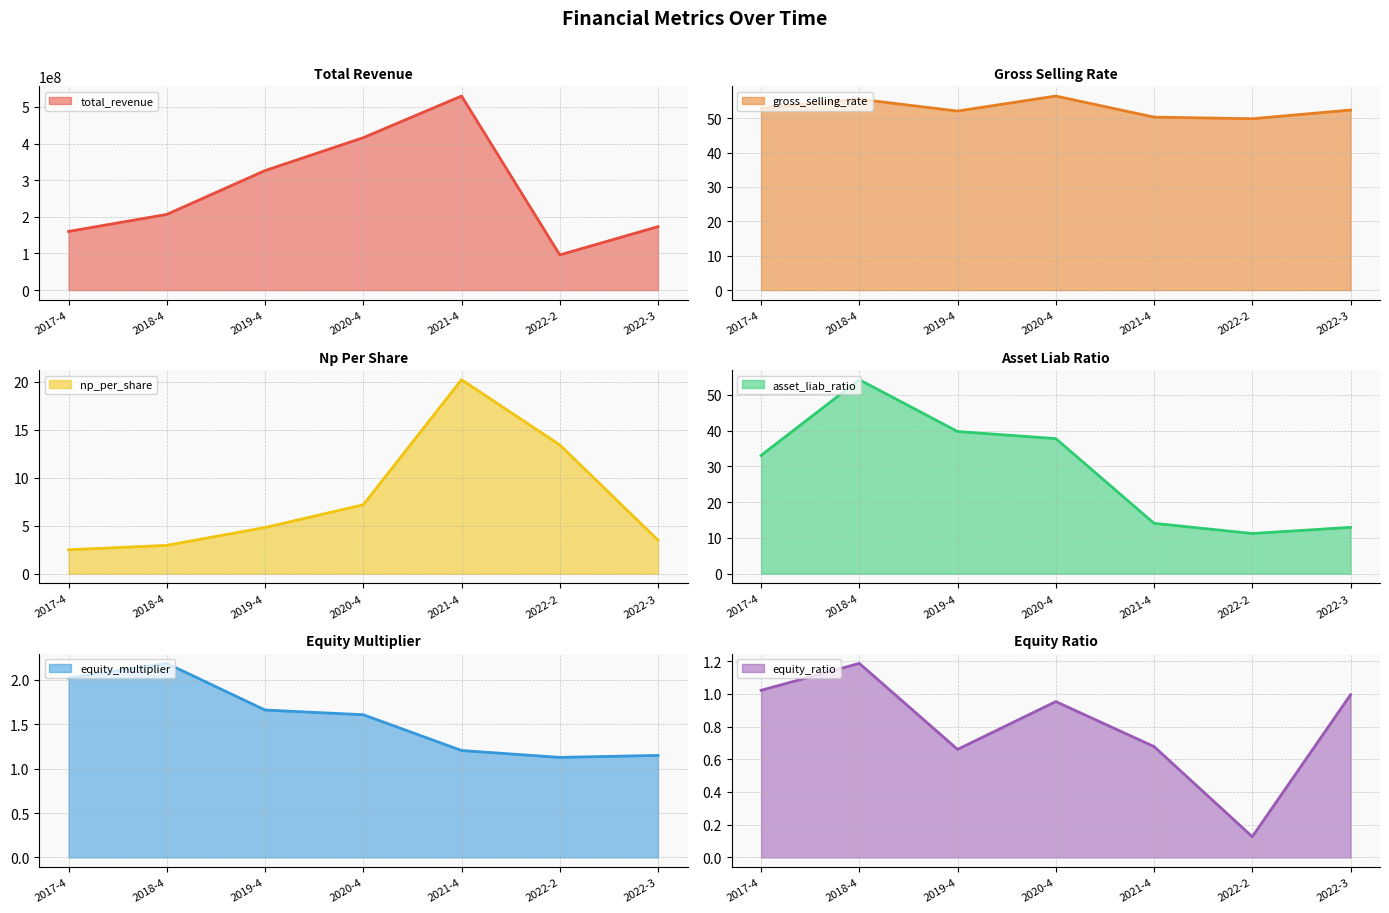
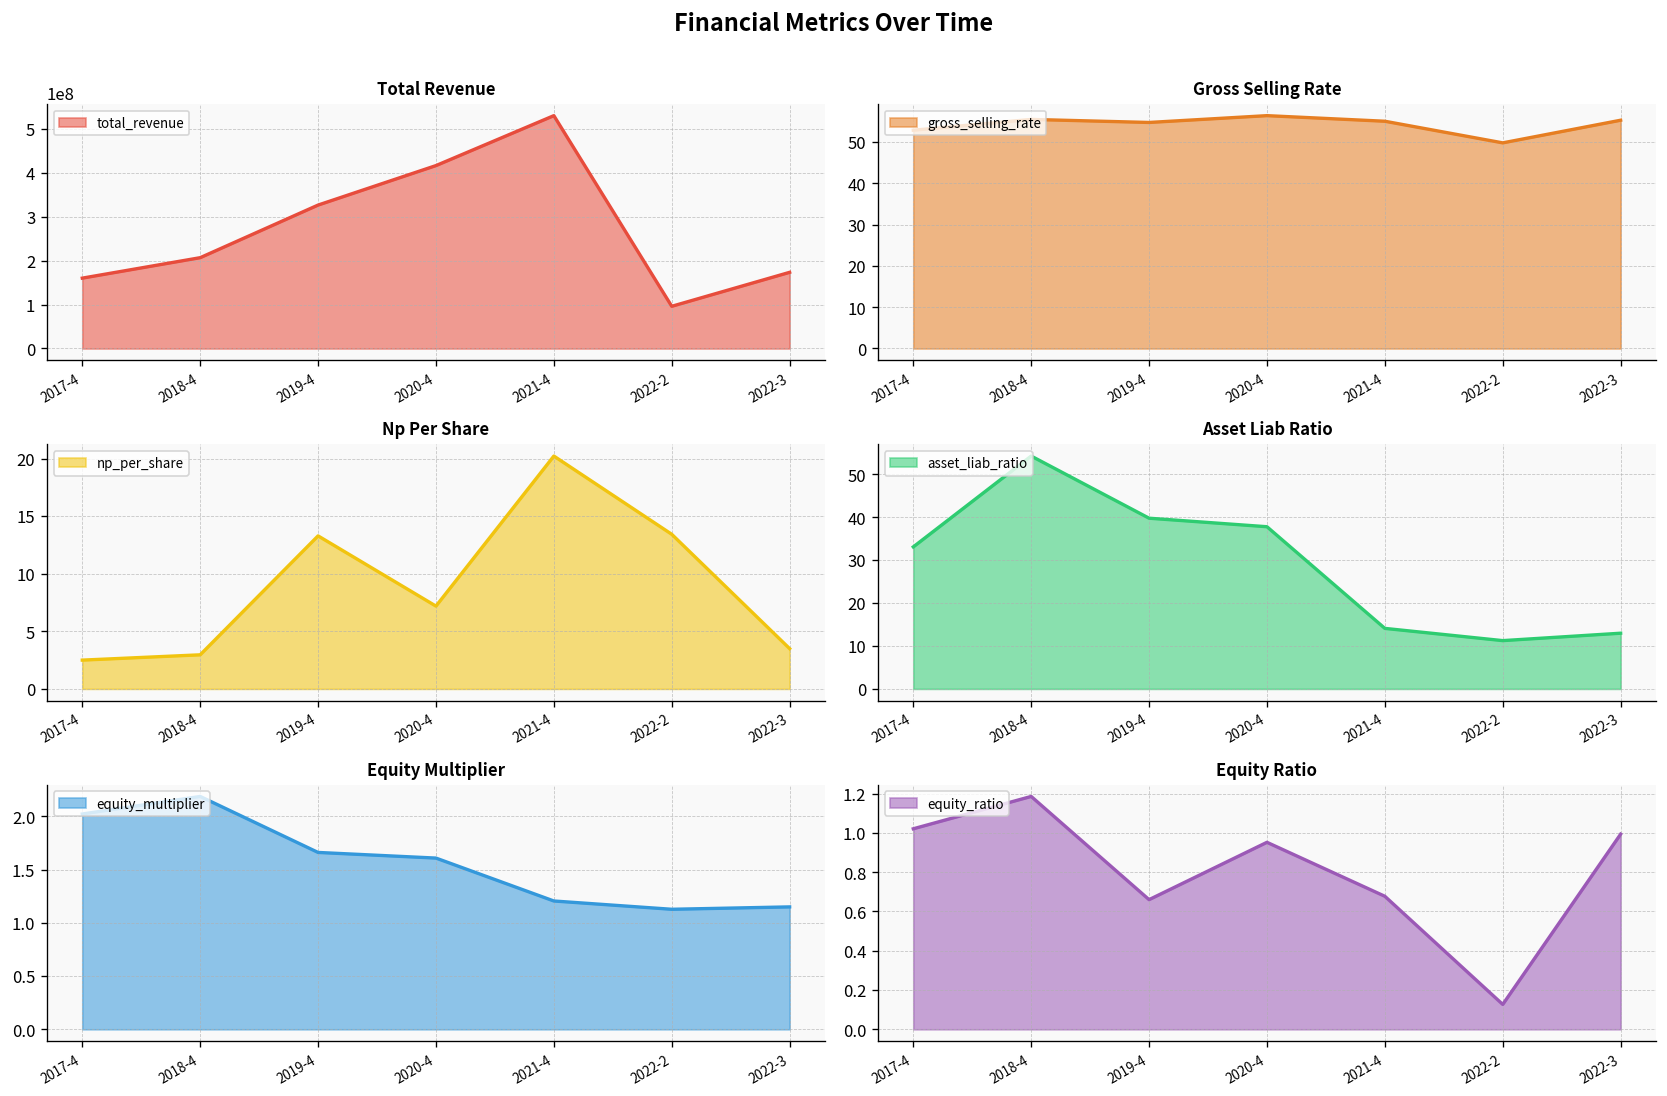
  {
    "Total Revenue": {
      "2017-4": 160000000,
      "2018-4": 210000000,
      "2019-4": 330000000,
      "2020-4": 420000000,
      "2021-4": 530000000,
      "2022-2": 100000000,
      "2022-3": 170000000
    },
    "Gross Selling Rate": {
-     "2019-4": 52,
+     "2019-4": 55,
      "2020-4": 56,
-     "2021-4": 50,
+     "2021-4": 55,
      "2022-2": 50,
-     "2022-3": 52
+     "2022-3": 55
    },
    "Np Per Share": {
      "2017-4": 3,
      "2018-4": 3,
-     "2019-4": 5,
+     "2019-4": 13,
      "2020-4": 7,
      "2021-4": 20,
      "2022-2": 13,
      "2022-3": 3
    },
    "Asset Liab Ratio": {
      "2017-4": 33,
      "2019-4": 40,
      "2020-4": 38,
      "2021-4": 14,
      "2022-2": 11,
      "2022-3": 13
    },
    "Equity Multiplier": {
      "2019-4": 1.7,
      "2020-4": 1.6,
      "2021-4": 1.2,
      "2022-2": 1.1,
      "2022-3": 1.1
    },
    "Equity Ratio": {
      "2017-4": 1.02,
      "2018-4": 1.19,
      "2019-4": 0.66,
      "2020-4": 0.95,
      "2021-4": 0.68,
      "2022-2": 0.13,
      "2022-3": 0.99
    }
  }
